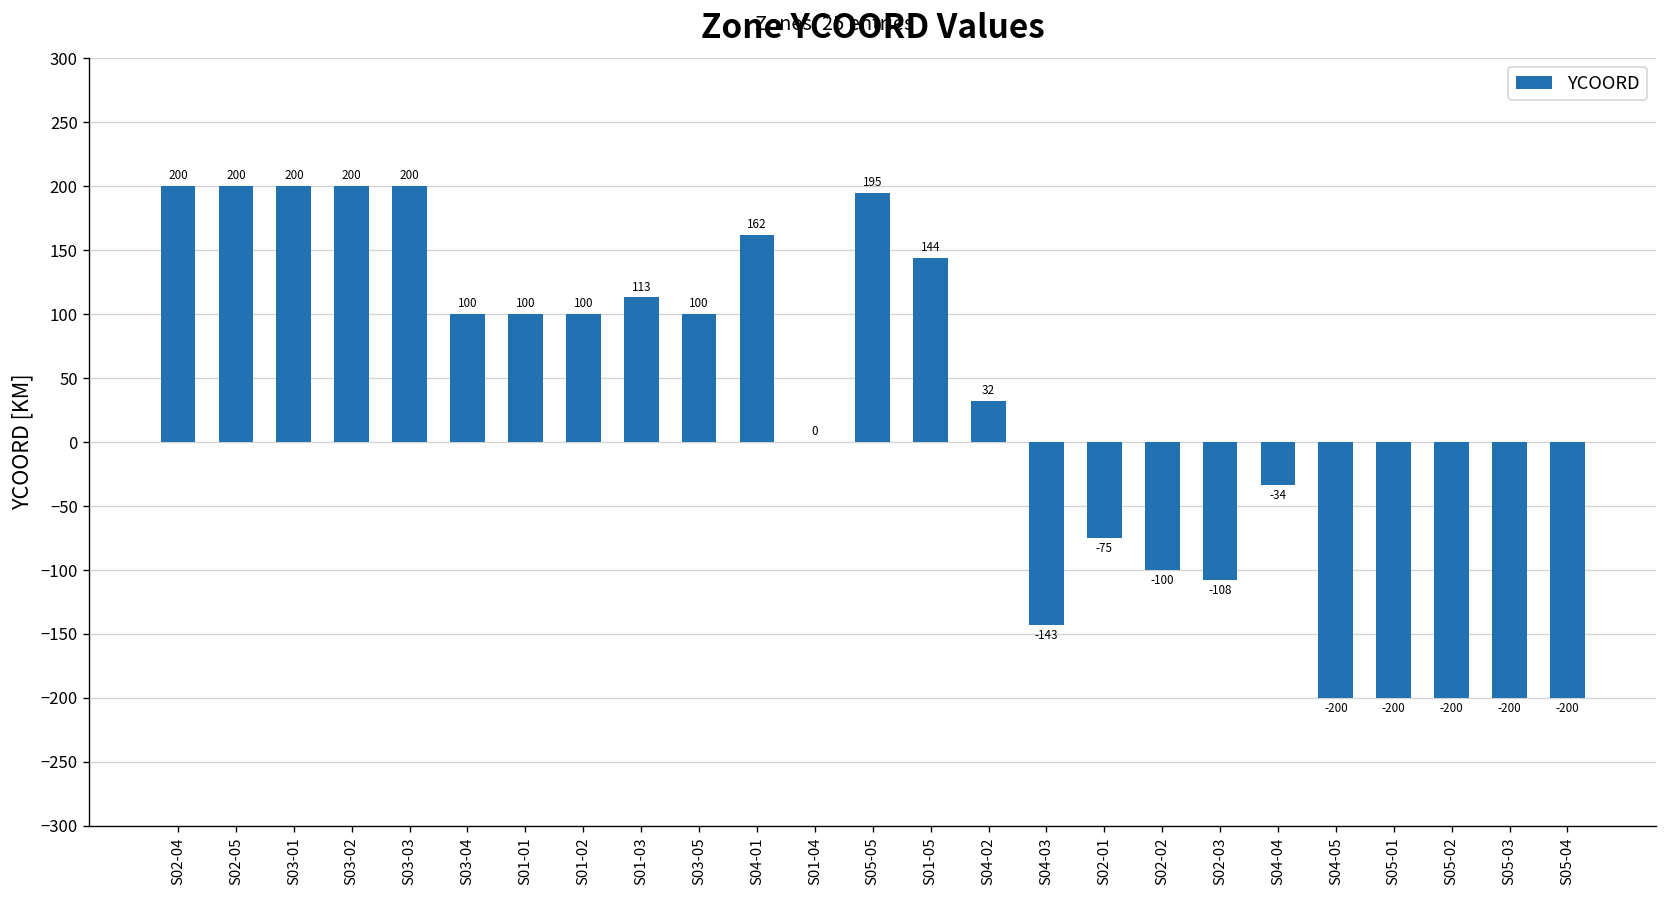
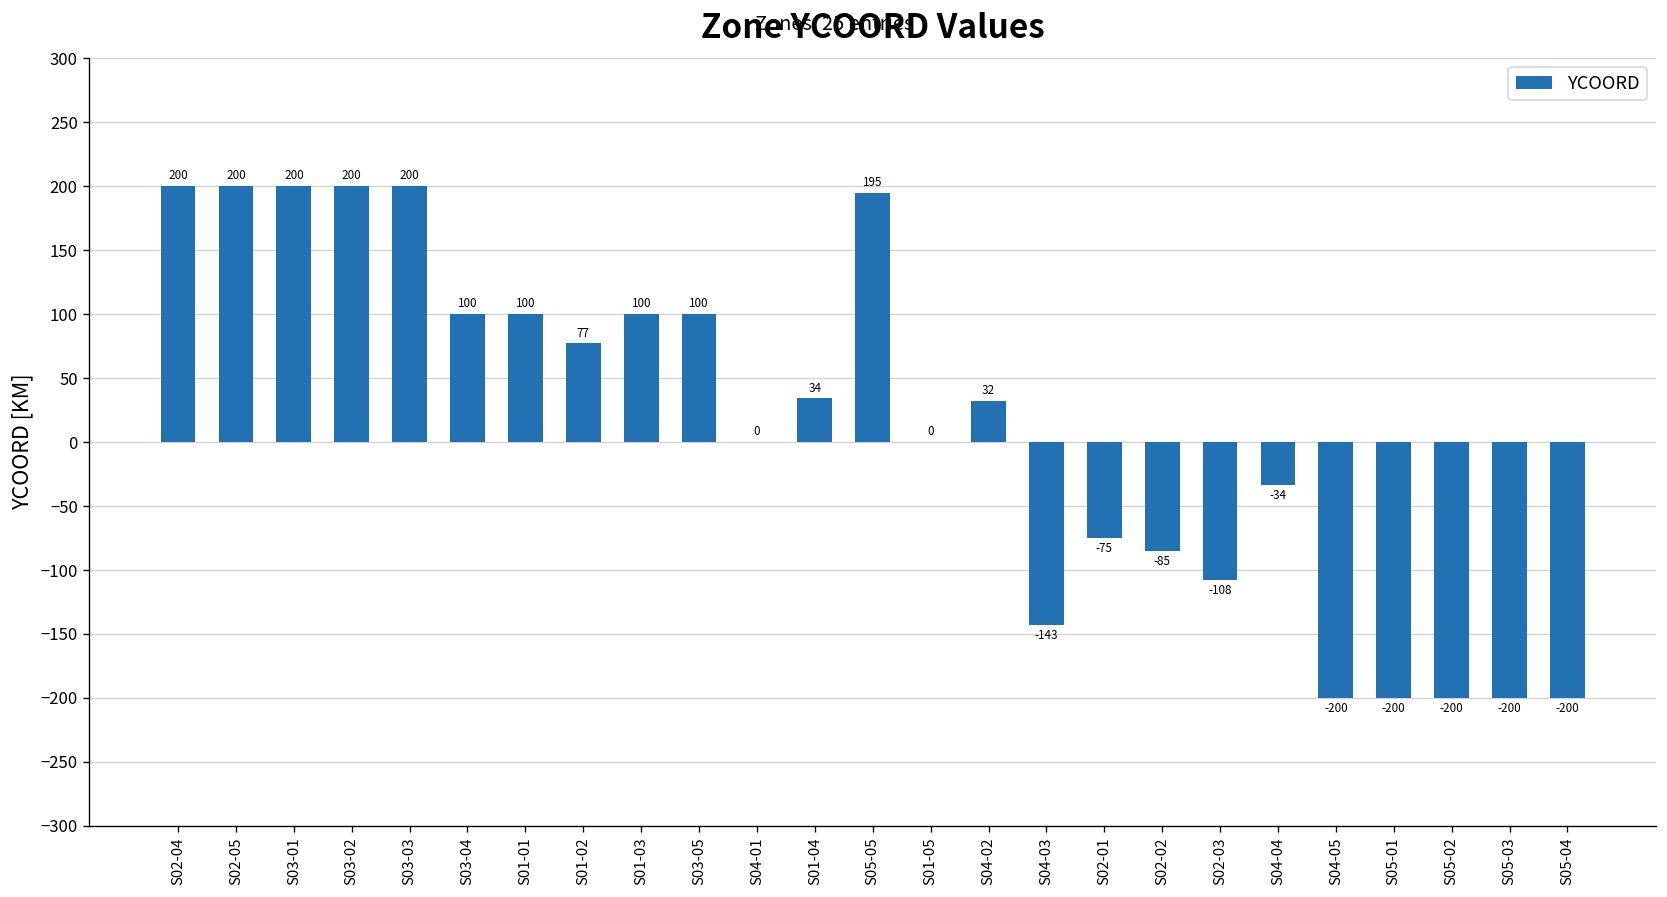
  {
    "S02-04": 200,
    "S02-05": 200,
    "S03-01": 200,
    "S03-02": 200,
    "S03-03": 200,
    "S03-04": 100,
    "S01-01": 100,
-   "S01-02": 100,
-   "S01-03": 113,
+   "S01-02": 77,
+   "S01-03": 100,
    "S03-05": 100,
-   "S04-01": 162,
-   "S01-04": 0,
+   "S04-01": 0,
+   "S01-04": 34,
    "S05-05": 195,
-   "S01-05": 144,
+   "S01-05": 0,
    "S04-02": 32,
    "S04-03": -143,
    "S02-01": -75,
-   "S02-02": -100,
+   "S02-02": -85,
    "S02-03": -108,
    "S04-04": -34,
    "S04-05": -200,
    "S05-01": -200,
    "S05-02": -200,
    "S05-03": -200,
    "S05-04": -200
  }
